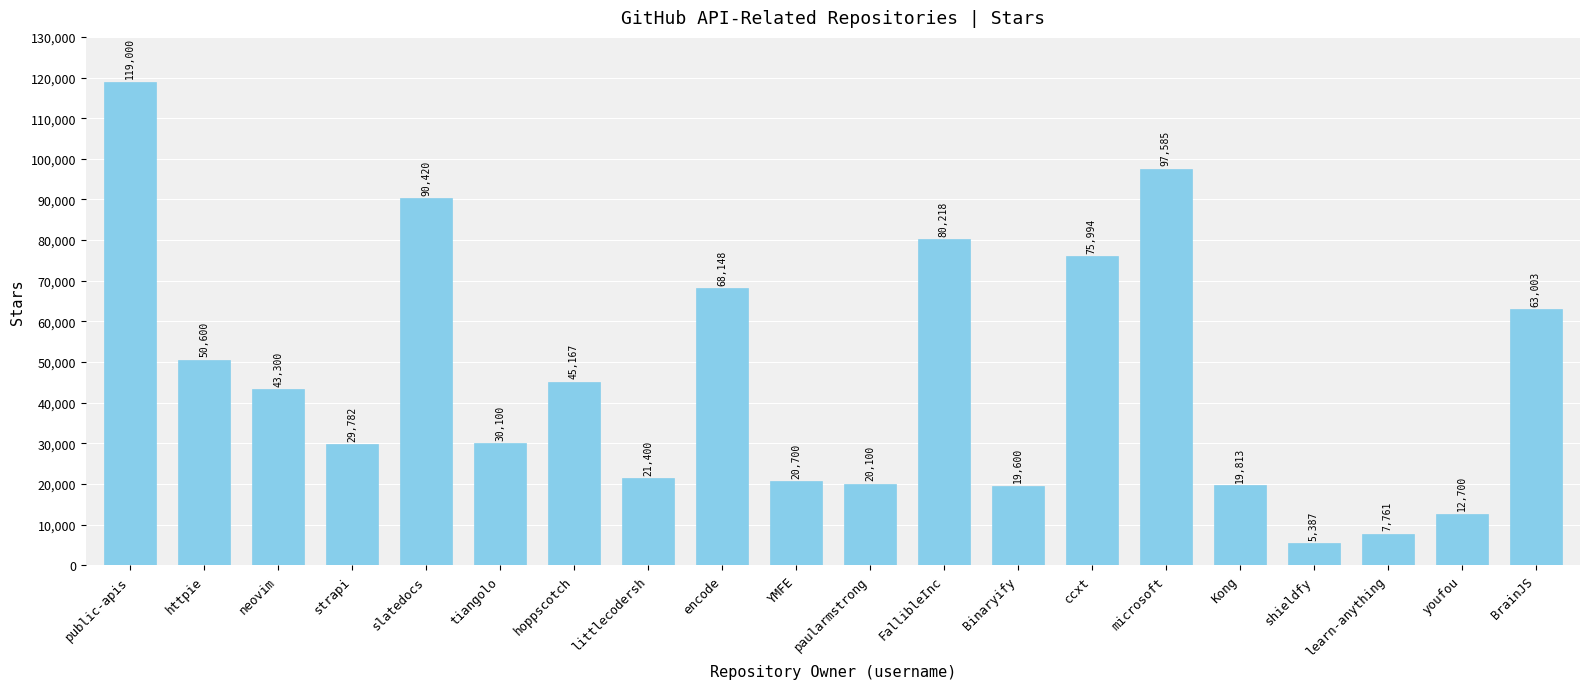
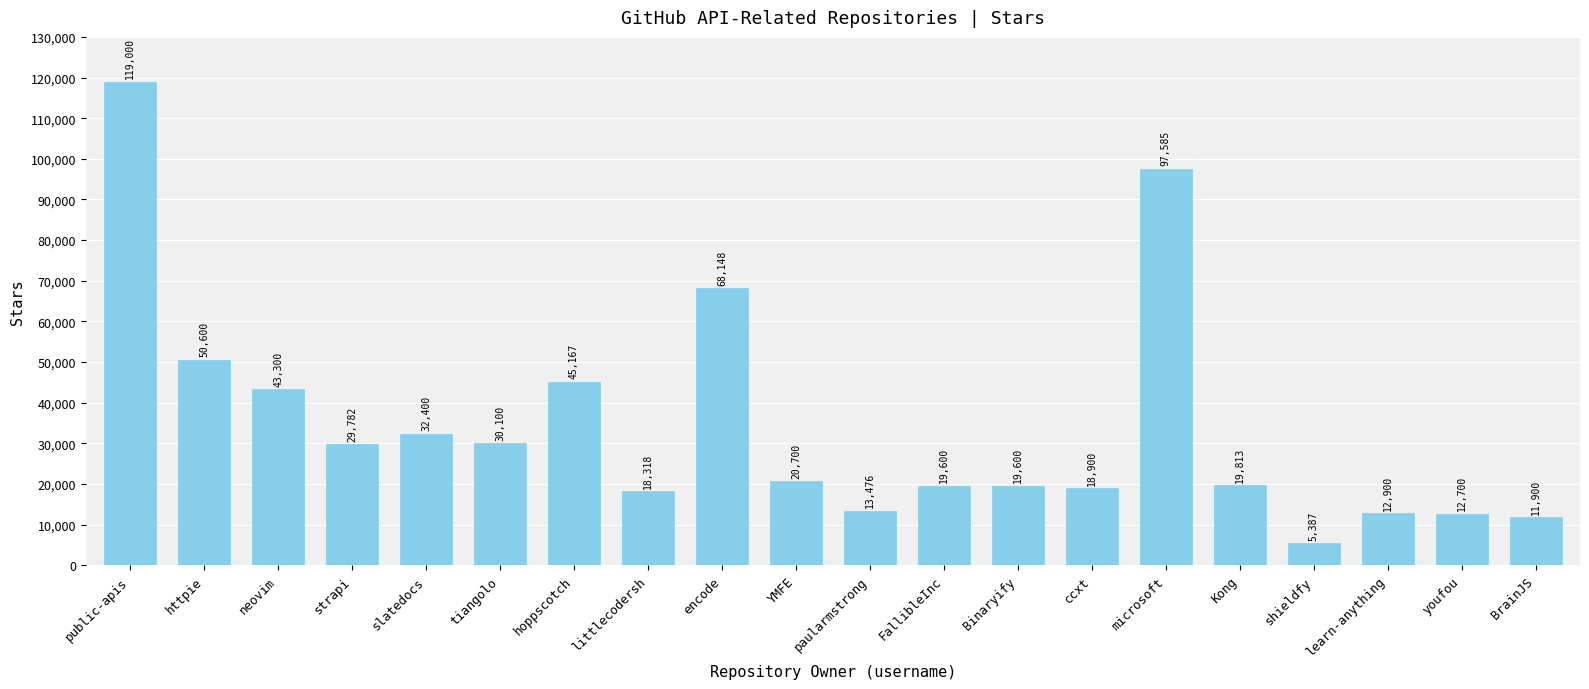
  {
    "public-apis": "119,000",
    "httpie": "50,600",
    "neovim": "43,300",
    "strapi": "29,782",
-   "slatedocs": "90,420",
+   "slatedocs": "32,400",
    "tiangolo": "30,100",
    "hoppscotch": "45,167",
-   "littlecodersh": "21,400",
+   "littlecodersh": "18,318",
    "encode": "68,148",
    "YMFE": "20,700",
-   "paularmstrong": "20,100",
-   "FallibleInc": "80,218",
+   "paularmstrong": "13,476",
+   "FallibleInc": "19,600",
    "Binaryify": "19,600",
-   "ccxt": "75,994",
+   "ccxt": "18,900",
    "microsoft": "97,585",
    "Kong": "19,813",
    "shieldfy": "5,387",
-   "learn-anything": "7,761",
+   "learn-anything": "12,900",
    "youfou": "12,700",
-   "BrainJS": "63,003"
+   "BrainJS": "11,900"
  }
